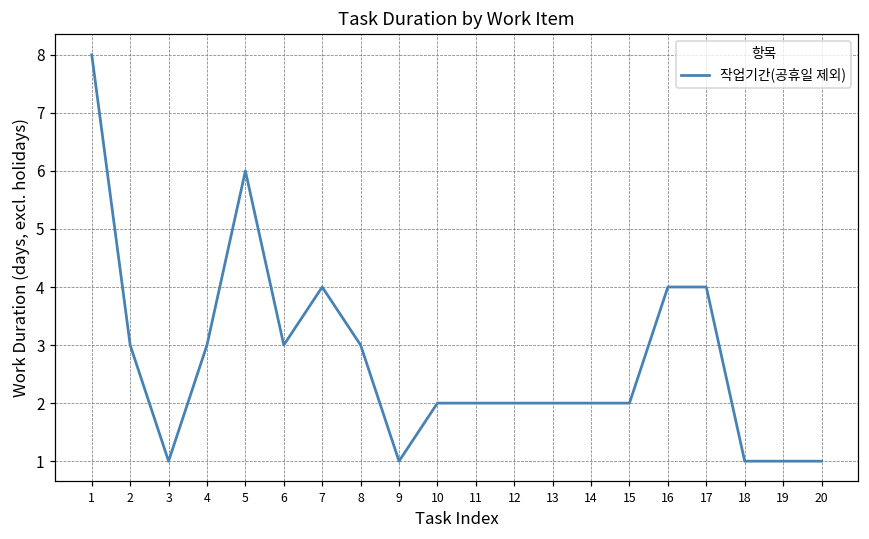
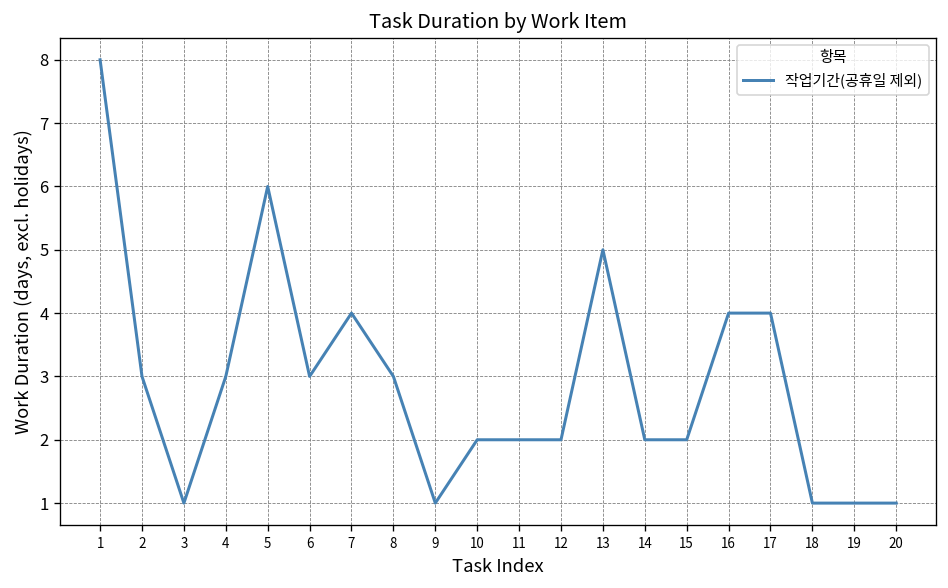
  {
    "1": 8,
    "2": 3,
    "3": 1,
    "4": 3,
    "5": 6,
    "6": 3,
    "7": 4,
    "8": 3,
    "9": 1,
    "10": 2,
    "11": 2,
    "12": 2,
-   "13": 2,
+   "13": 5,
    "14": 2,
    "15": 2,
    "16": 4,
    "17": 4,
    "18": 1,
    "19": 1,
    "20": 1
  }
